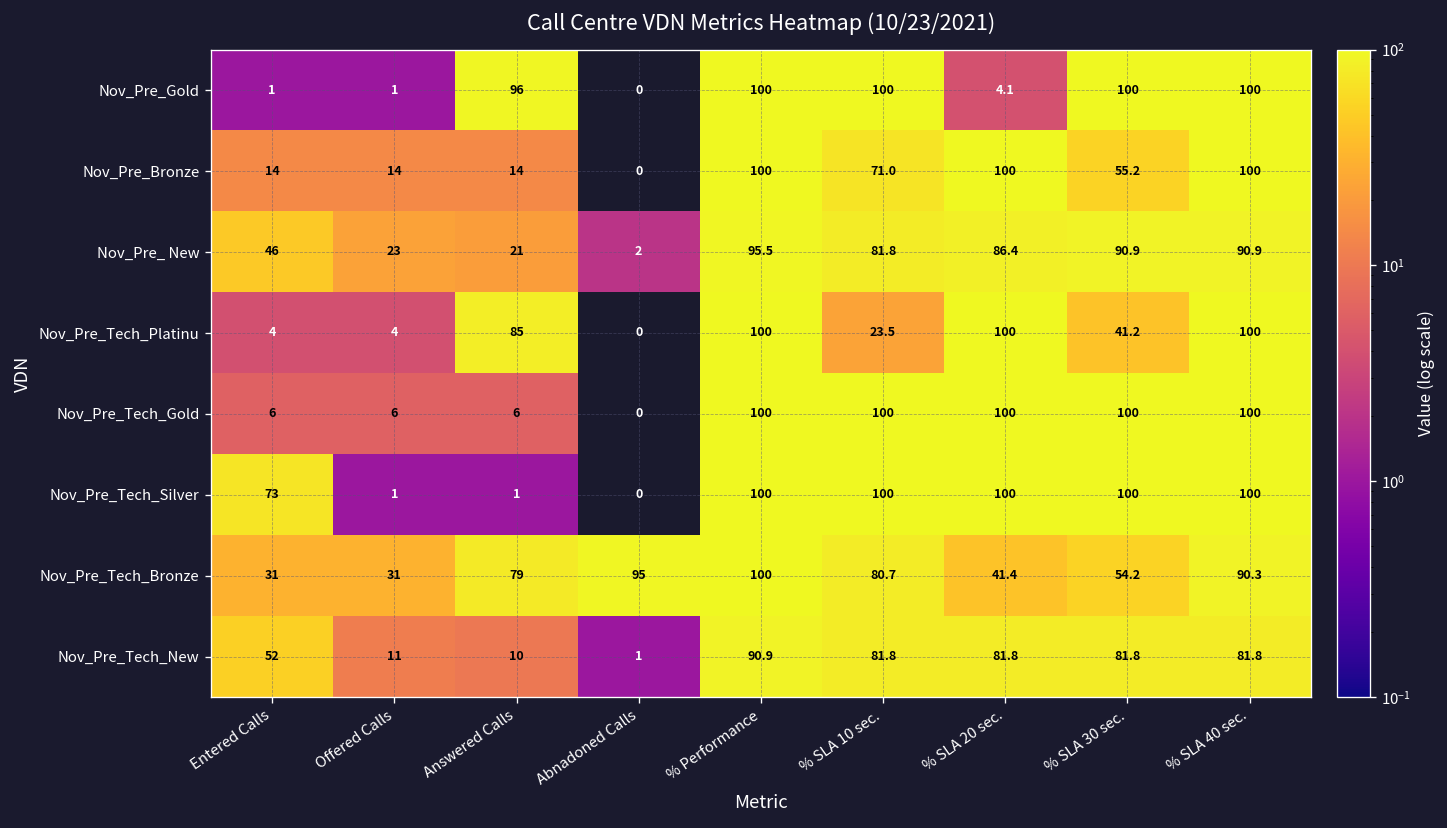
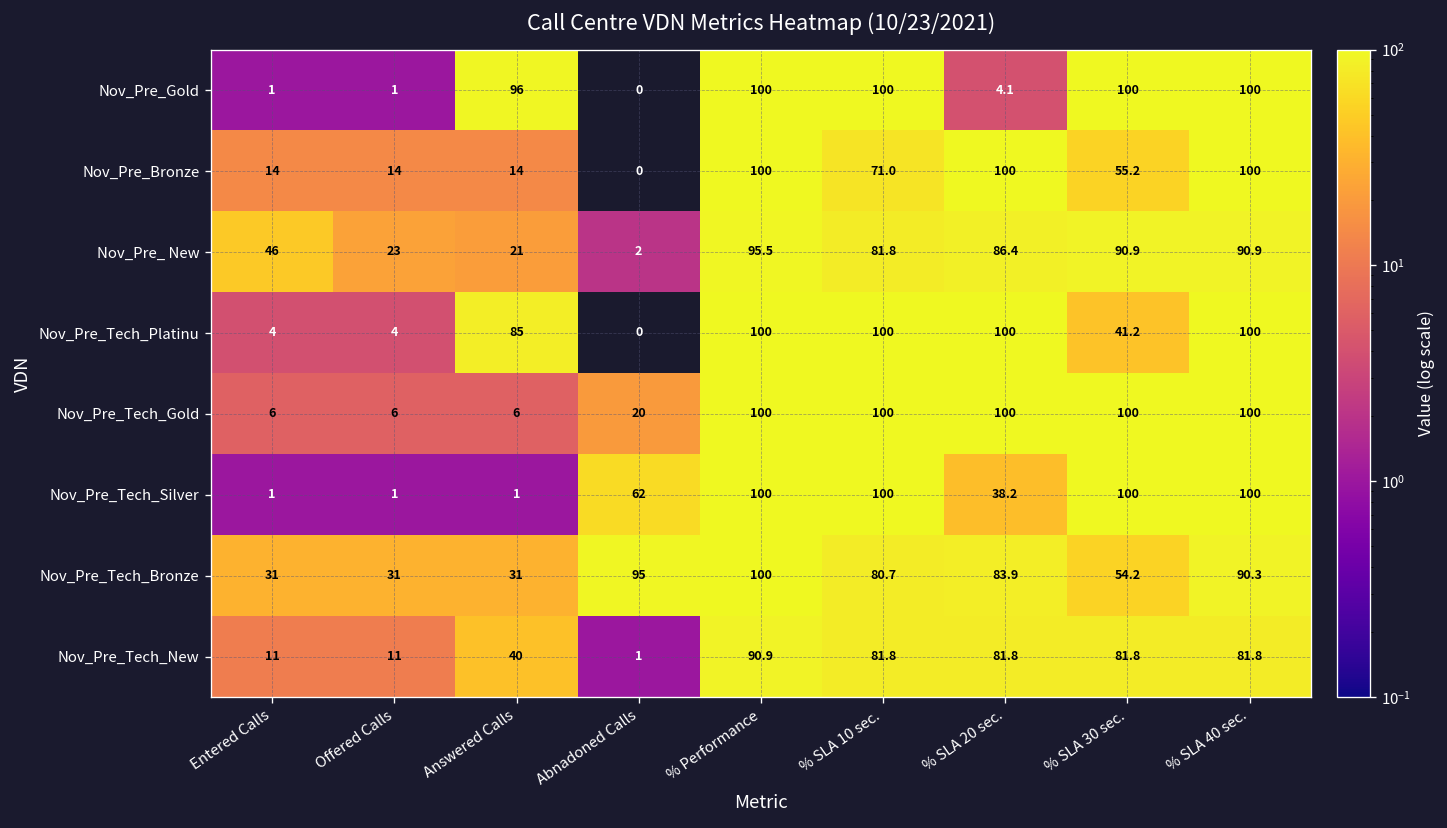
  {
    "Nov_Pre_Gold": {
      "Entered Calls": 1,
      "Offered Calls": 1,
      "Answered Calls": 96,
      "Abnadoned Calls": 0,
      "% Performance": 100,
      "% SLA 10 sec.": 100,
      "% SLA 20 sec.": 4.1,
      "% SLA 30 sec.": 100,
      "% SLA 40 sec.": 100
    },
    "Nov_Pre_Bronze": {
      "Entered Calls": 14,
      "Offered Calls": 14,
      "Answered Calls": 14,
      "Abnadoned Calls": 0,
      "% Performance": 100,
      "% SLA 10 sec.": 71.0,
      "% SLA 20 sec.": 100,
      "% SLA 30 sec.": 55.2,
      "% SLA 40 sec.": 100
    },
    "Nov_Pre_ New": {
      "Entered Calls": 46,
      "Offered Calls": 23,
      "Answered Calls": 21,
      "Abnadoned Calls": 2,
      "% Performance": 95.5,
      "% SLA 10 sec.": 81.8,
      "% SLA 20 sec.": 86.4,
      "% SLA 30 sec.": 90.9,
      "% SLA 40 sec.": 90.9
    },
    "Nov_Pre_Tech_Platinu": {
      "Entered Calls": 4,
      "Offered Calls": 4,
      "Answered Calls": 85,
      "Abnadoned Calls": 0,
      "% Performance": 100,
-     "% SLA 10 sec.": 23.5,
+     "% SLA 10 sec.": 100,
      "% SLA 20 sec.": 100,
      "% SLA 30 sec.": 41.2,
      "% SLA 40 sec.": 100
    },
    "Nov_Pre_Tech_Gold": {
      "Entered Calls": 6,
      "Offered Calls": 6,
      "Answered Calls": 6,
-     "Abnadoned Calls": 0,
+     "Abnadoned Calls": 20,
      "% Performance": 100,
      "% SLA 10 sec.": 100,
      "% SLA 20 sec.": 100,
      "% SLA 30 sec.": 100,
      "% SLA 40 sec.": 100
    },
    "Nov_Pre_Tech_Silver": {
-     "Entered Calls": 73,
+     "Entered Calls": 1,
      "Offered Calls": 1,
      "Answered Calls": 1,
-     "Abnadoned Calls": 0,
+     "Abnadoned Calls": 62,
      "% Performance": 100,
      "% SLA 10 sec.": 100,
-     "% SLA 20 sec.": 100,
+     "% SLA 20 sec.": 38.2,
      "% SLA 30 sec.": 100,
      "% SLA 40 sec.": 100
    },
    "Nov_Pre_Tech_Bronze": {
      "Entered Calls": 31,
      "Offered Calls": 31,
-     "Answered Calls": 79,
+     "Answered Calls": 31,
      "Abnadoned Calls": 95,
      "% Performance": 100,
      "% SLA 10 sec.": 80.7,
-     "% SLA 20 sec.": 41.4,
+     "% SLA 20 sec.": 83.9,
      "% SLA 30 sec.": 54.2,
      "% SLA 40 sec.": 90.3
    },
    "Nov_Pre_Tech_New": {
-     "Entered Calls": 52,
+     "Entered Calls": 11,
      "Offered Calls": 11,
-     "Answered Calls": 10,
+     "Answered Calls": 40,
      "Abnadoned Calls": 1,
      "% Performance": 90.9,
      "% SLA 10 sec.": 81.8,
      "% SLA 20 sec.": 81.8,
      "% SLA 30 sec.": 81.8,
      "% SLA 40 sec.": 81.8
    }
  }
